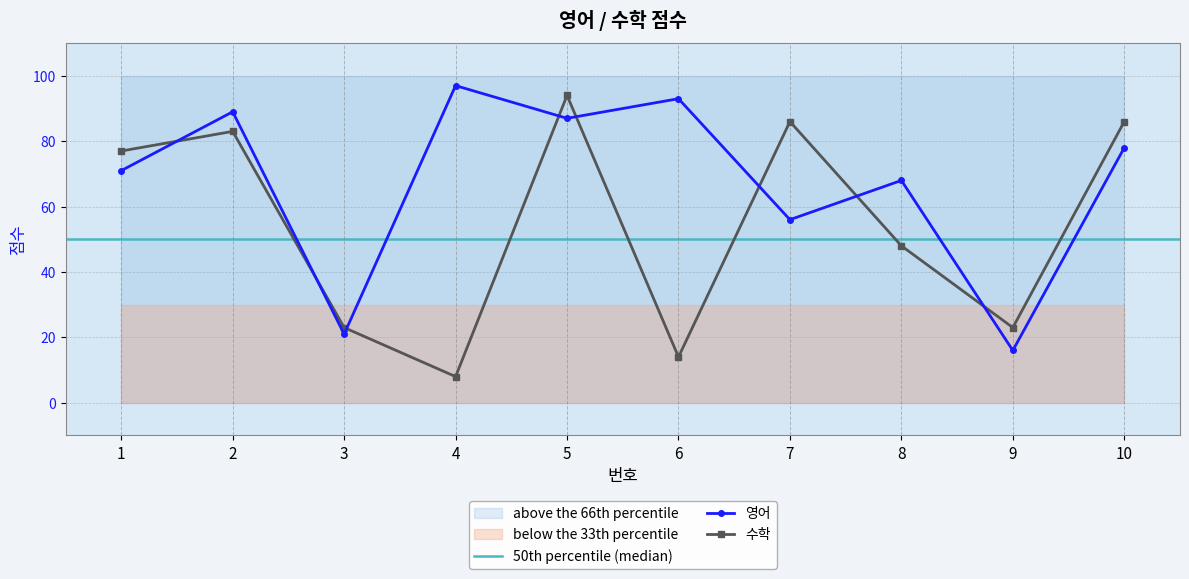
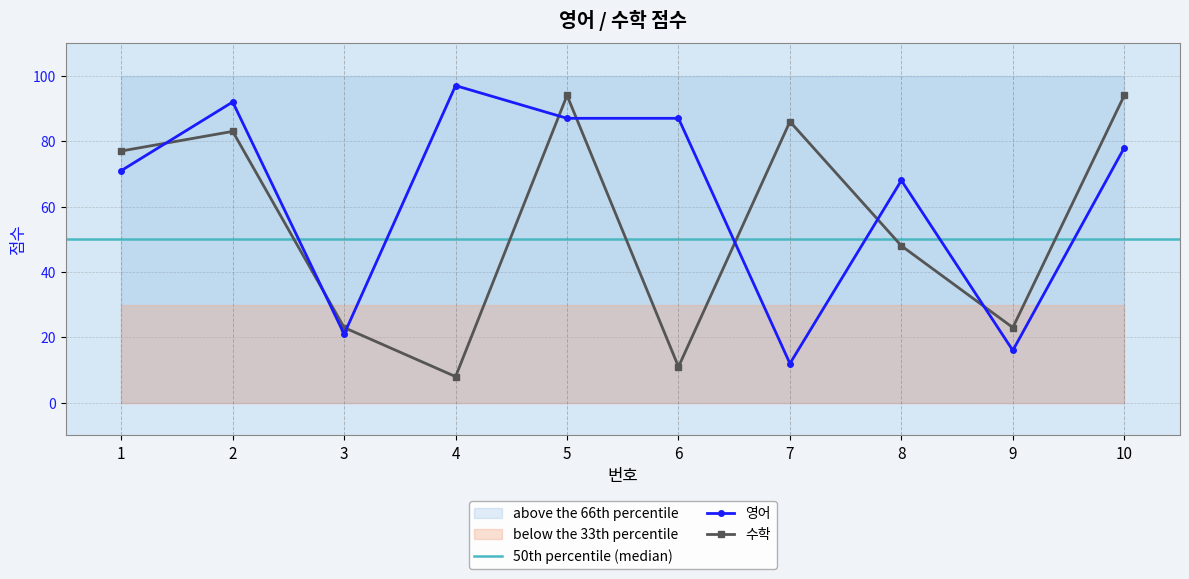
  {
    "above the 66th percentile": {
      "1": 100,
      "2": 100,
      "3": 100,
      "4": 100,
      "5": 100,
      "6": 100,
      "7": 100,
      "8": 100,
      "9": 100,
      "10": 100
    },
    "영어": {
      "1": 71,
-     "2": 89,
+     "2": 92,
      "3": 21,
      "4": 97,
      "5": 87,
-     "6": 93,
-     "7": 56,
+     "6": 87,
+     "7": 12,
      "8": 68,
      "9": 16,
      "10": 78
    },
    "below the 33th percentile": {
      "1": 30,
      "2": 30,
      "3": 30,
      "4": 30,
      "5": 30,
      "6": 30,
      "7": 30,
      "8": 30,
      "9": 30,
      "10": 30
    },
    "수학": {
      "1": 77,
      "2": 83,
      "3": 23,
      "4": 8,
      "5": 94,
-     "6": 14,
+     "6": 11,
      "7": 86,
      "8": 48,
      "9": 23,
-     "10": 86
+     "10": 94
    }
  }
